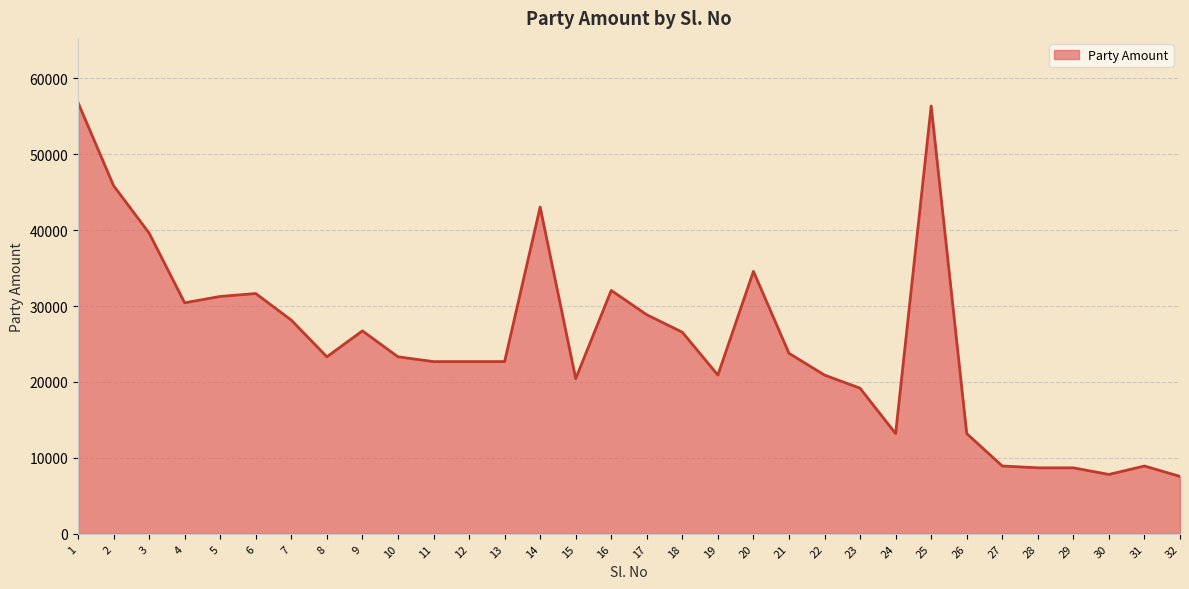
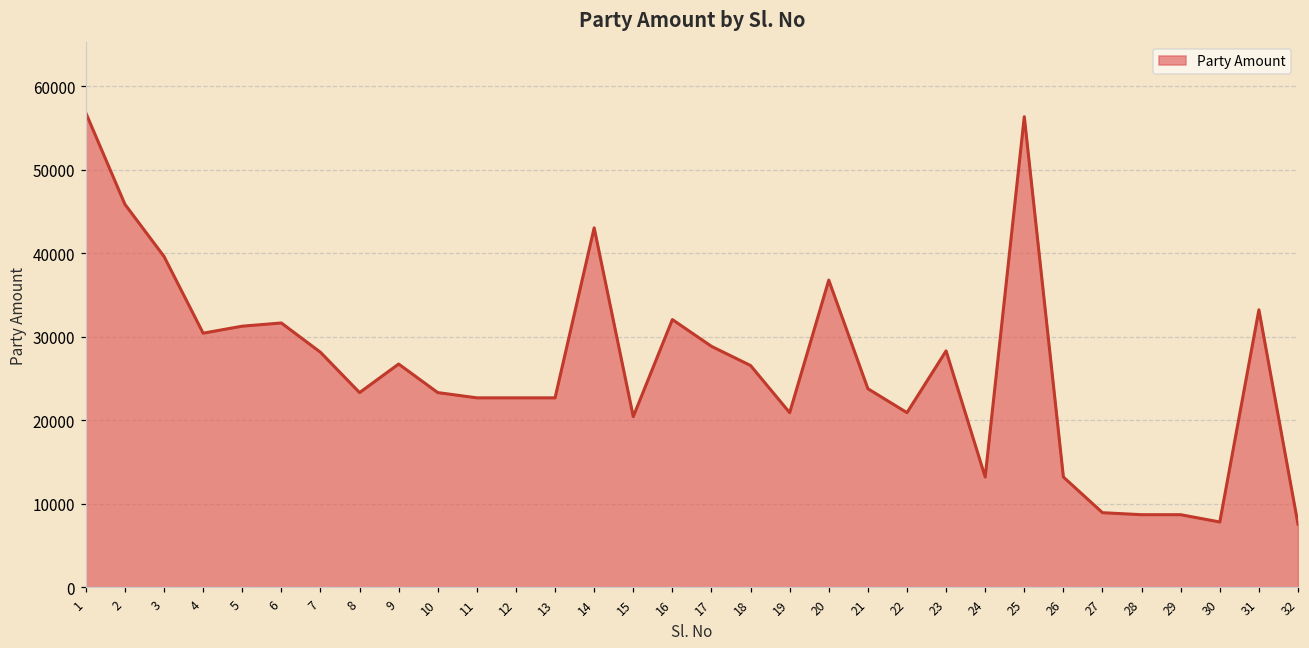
  {
    "1": 57000,
    "2": 46000,
    "3": 40000,
    "4": 30000,
    "5": 31000,
    "6": 32000,
    "7": 28000,
    "8": 23000,
    "9": 27000,
    "10": 23000,
    "11": 23000,
    "12": 23000,
    "13": 23000,
    "14": 43000,
    "15": 20000,
    "16": 32000,
    "17": 29000,
    "18": 27000,
    "19": 21000,
-   "20": 35000,
+   "20": 37000,
    "21": 24000,
    "22": 21000,
-   "23": 19000,
+   "23": 28000,
    "24": 13000,
    "25": 56000,
    "26": 13000,
    "27": 9000,
    "28": 9000,
    "29": 9000,
    "30": 8000,
-   "31": 9000,
+   "31": 33000,
    "32": 8000
  }
